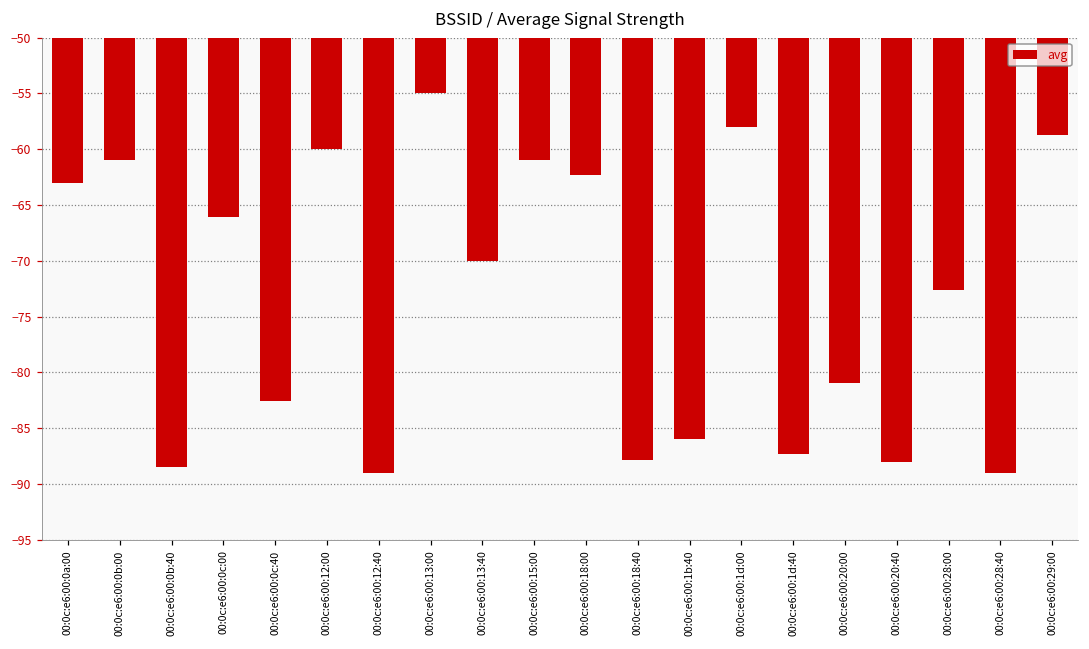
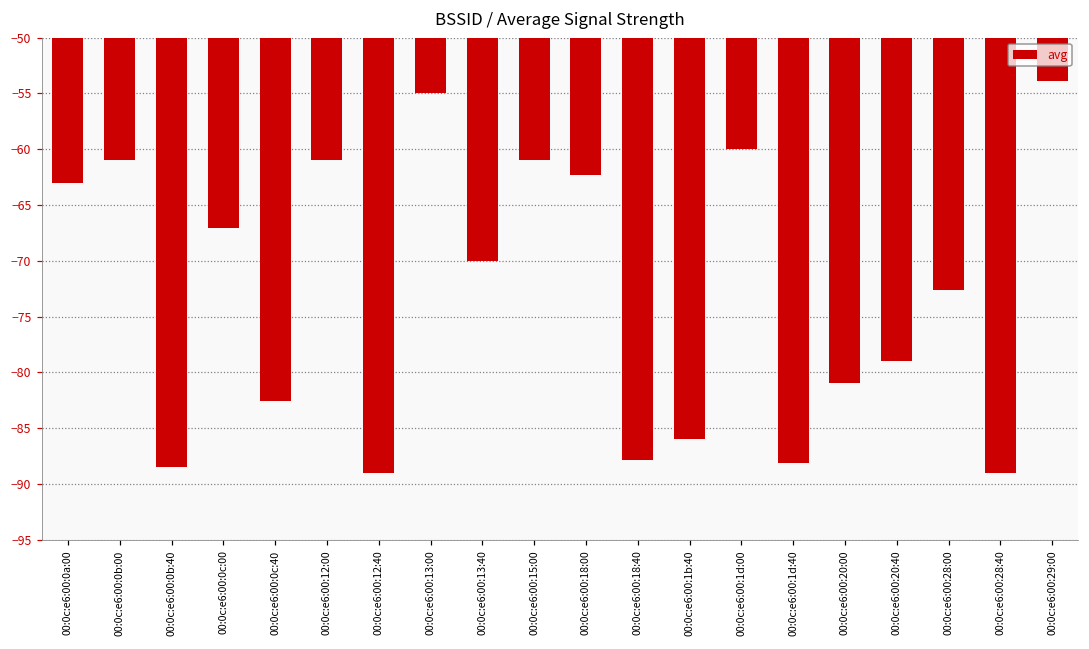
  {
    "00:0c:e6:00:0a:00": -63.0,
    "00:0c:e6:00:0b:00": -61.0,
    "00:0c:e6:00:0b:40": -88.5,
-   "00:0c:e6:00:0c:00": -66.1,
+   "00:0c:e6:00:0c:00": -67.1,
    "00:0c:e6:00:0c:40": -82.6,
-   "00:0c:e6:00:12:00": -60,
+   "00:0c:e6:00:12:00": -61,
    "00:0c:e6:00:12:40": -89.0,
    "00:0c:e6:00:13:00": -55.0,
    "00:0c:e6:00:13:40": -70.0,
    "00:0c:e6:00:15:00": -61.0,
    "00:0c:e6:00:18:00": -62.3,
    "00:0c:e6:00:18:40": -87.9,
    "00:0c:e6:00:1b:40": -86.0,
-   "00:0c:e6:00:1d:00": -58,
-   "00:0c:e6:00:1d:40": -87.3,
+   "00:0c:e6:00:1d:00": -60,
+   "00:0c:e6:00:1d:40": -88.1,
    "00:0c:e6:00:20:00": -81.0,
-   "00:0c:e6:00:20:40": -88,
+   "00:0c:e6:00:20:40": -79,
    "00:0c:e6:00:28:00": -72.6,
    "00:0c:e6:00:28:40": -89.0,
-   "00:0c:e6:00:29:00": -58.7
+   "00:0c:e6:00:29:00": -53.9
  }
